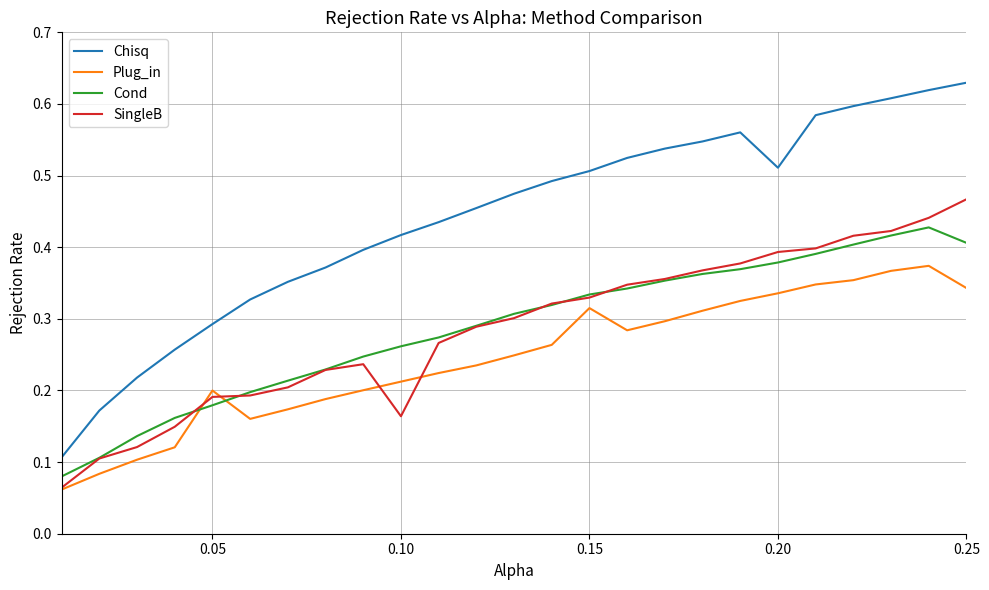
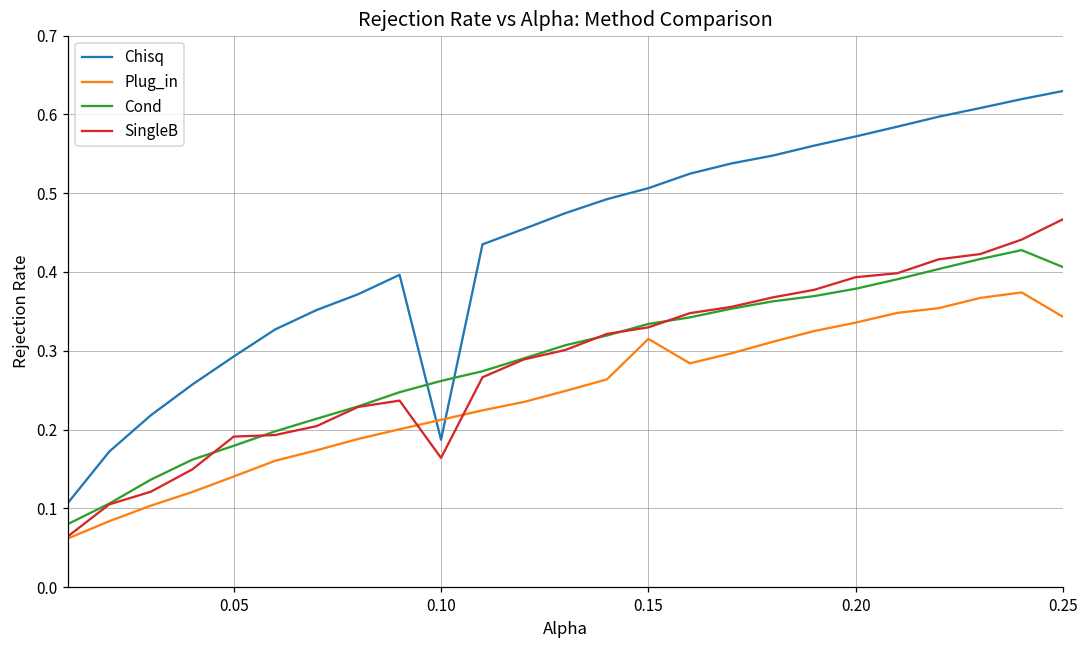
  {
    "Chisq": {
      "0.05": 0.29,
-     "0.10": 0.42,
+     "0.10": 0.19,
      "0.15": 0.51,
-     "0.20": 0.51,
+     "0.20": 0.57,
      "0.25": 0.63
    },
    "Plug_in": {
-     "0.05": 0.20,
+     "0.05": 0.14,
      "0.10": 0.21,
      "0.15": 0.32,
      "0.20": 0.34,
      "0.25": 0.34
    },
    "Cond": {
      "0.05": 0.18,
      "0.10": 0.26,
      "0.15": 0.33,
      "0.20": 0.38,
      "0.25": 0.41
    },
    "SingleB": {
      "0.05": 0.19,
      "0.10": 0.16,
      "0.15": 0.33,
      "0.20": 0.39,
      "0.25": 0.47
    }
  }
